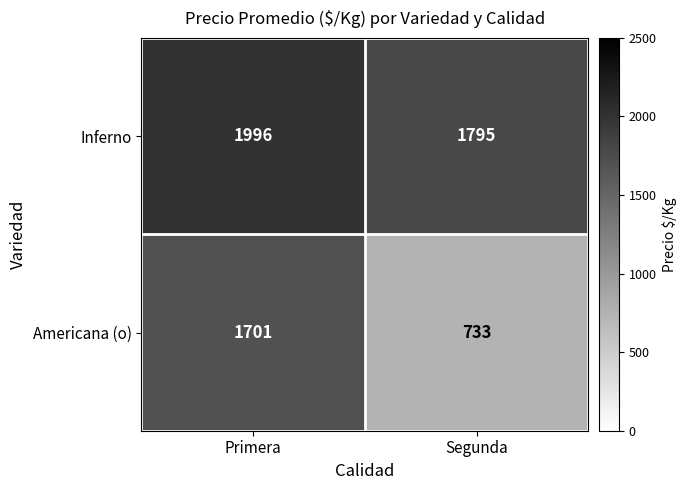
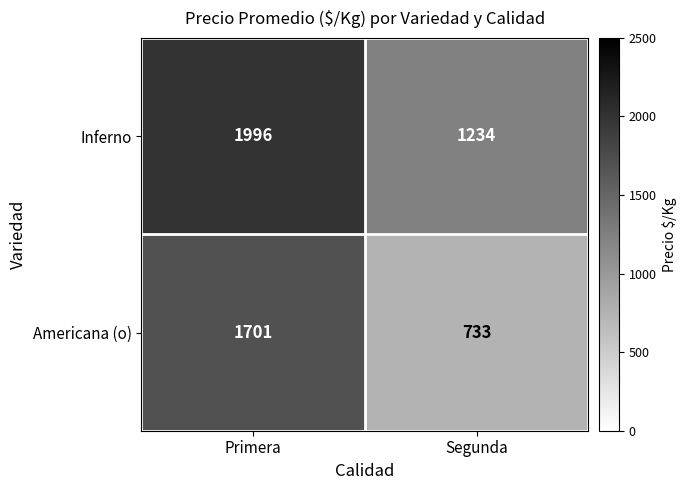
  {
    "Inferno": {
      "Primera": 1996,
-     "Segunda": 1795
+     "Segunda": 1234
    },
    "Americana (o)": {
      "Primera": 1701,
      "Segunda": 733
    }
  }
